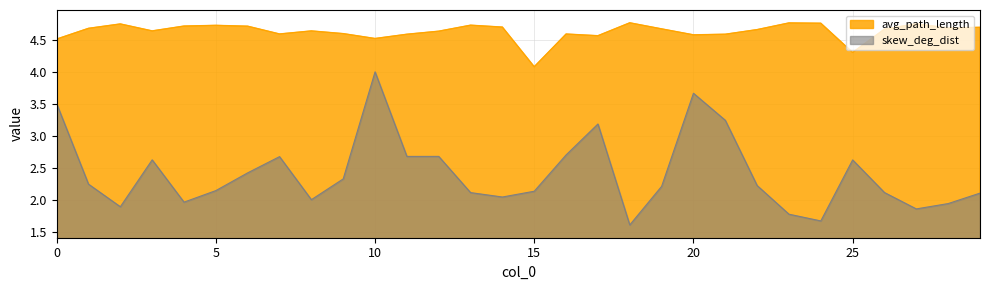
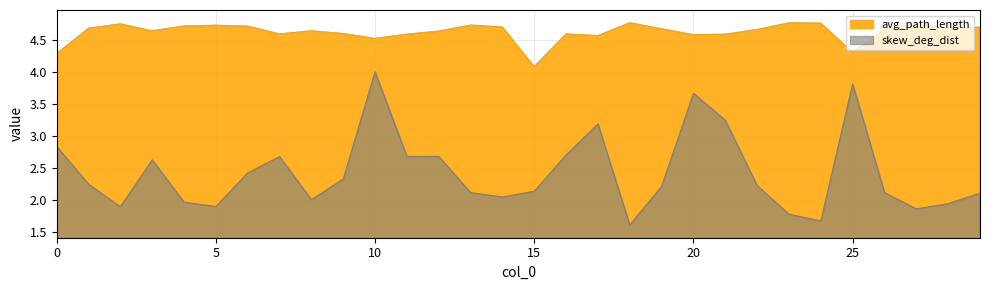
  {
    "avg_path_length": {
-     "0": 4.5,
+     "0": 4.3,
      "5": 4.7,
      "10": 4.5,
      "15": 4.1,
      "20": 4.6,
      "25": 4.3
    },
    "skew_deg_dist": {
-     "0": 3.5,
-     "5": 2.1,
+     "0": 2.8,
+     "5": 1.9,
      "10": 4.0,
      "15": 2.1,
      "20": 3.7,
-     "25": 2.6
+     "25": 3.8
    }
  }
